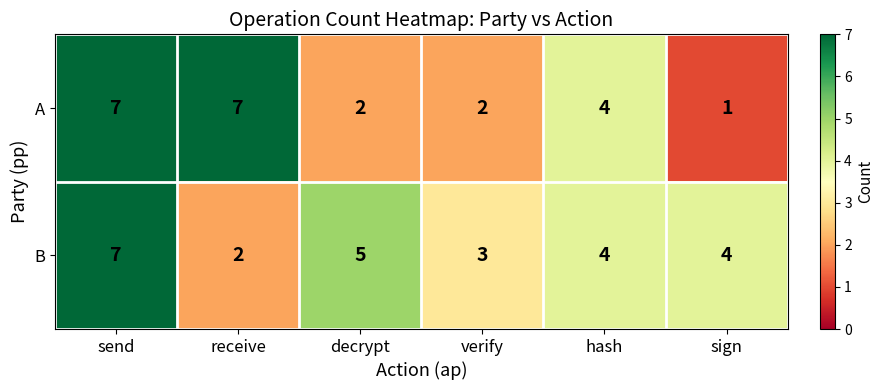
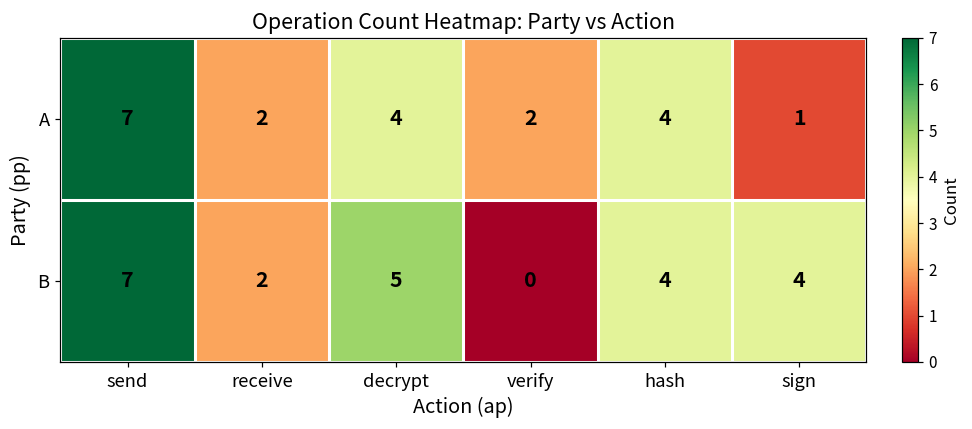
  {
    "A": {
      "send": 7,
-     "receive": 7,
-     "decrypt": 2,
+     "receive": 2,
+     "decrypt": 4,
      "verify": 2,
      "hash": 4,
      "sign": 1
    },
    "B": {
      "send": 7,
      "receive": 2,
      "decrypt": 5,
-     "verify": 3,
+     "verify": 0,
      "hash": 4,
      "sign": 4
    }
  }
